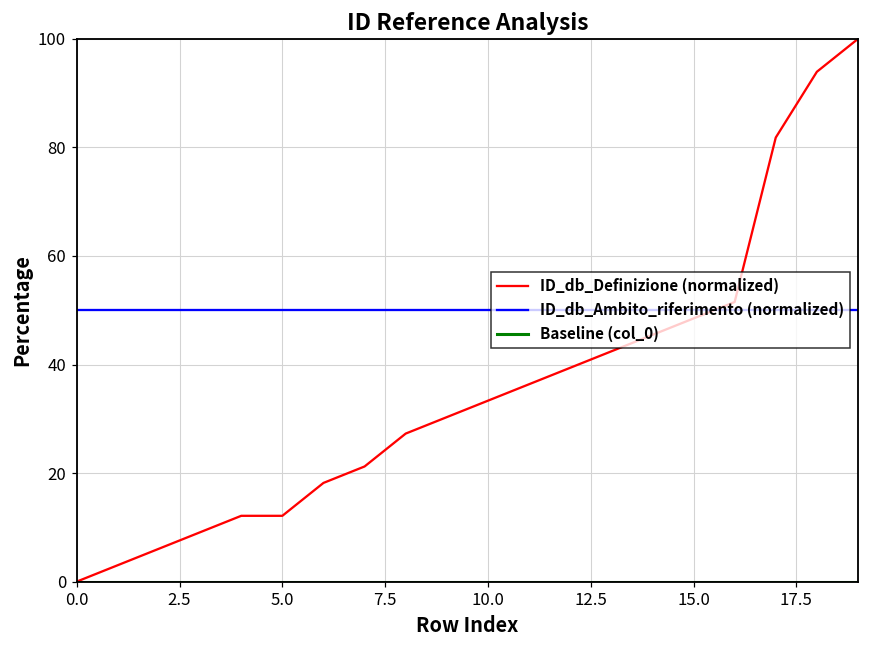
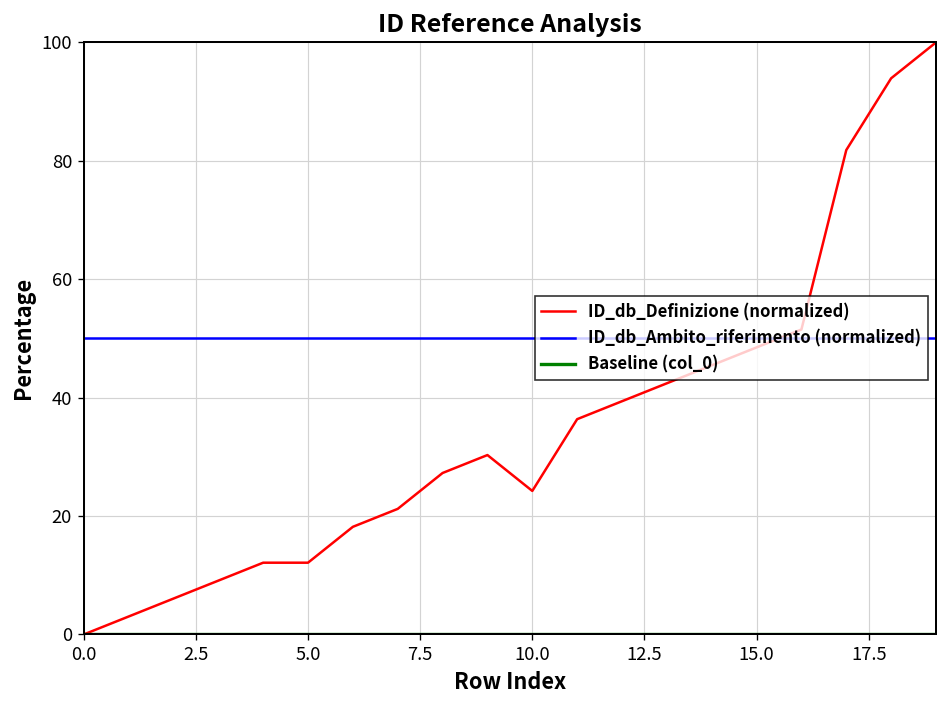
  {
    "ID_db_Definizione (normalized)": {
      "5.0": 12,
-     "10.0": 33
+     "10.0": 24
    },
    "ID_db_Ambito_riferimento (normalized)": {
      "0.0": 50,
      "5.0": 50,
      "10.0": 50
    },
    "Baseline (col_0)": {
      "5.0": 0,
      "10.0": 0,
      "15.0": 0
    }
  }
